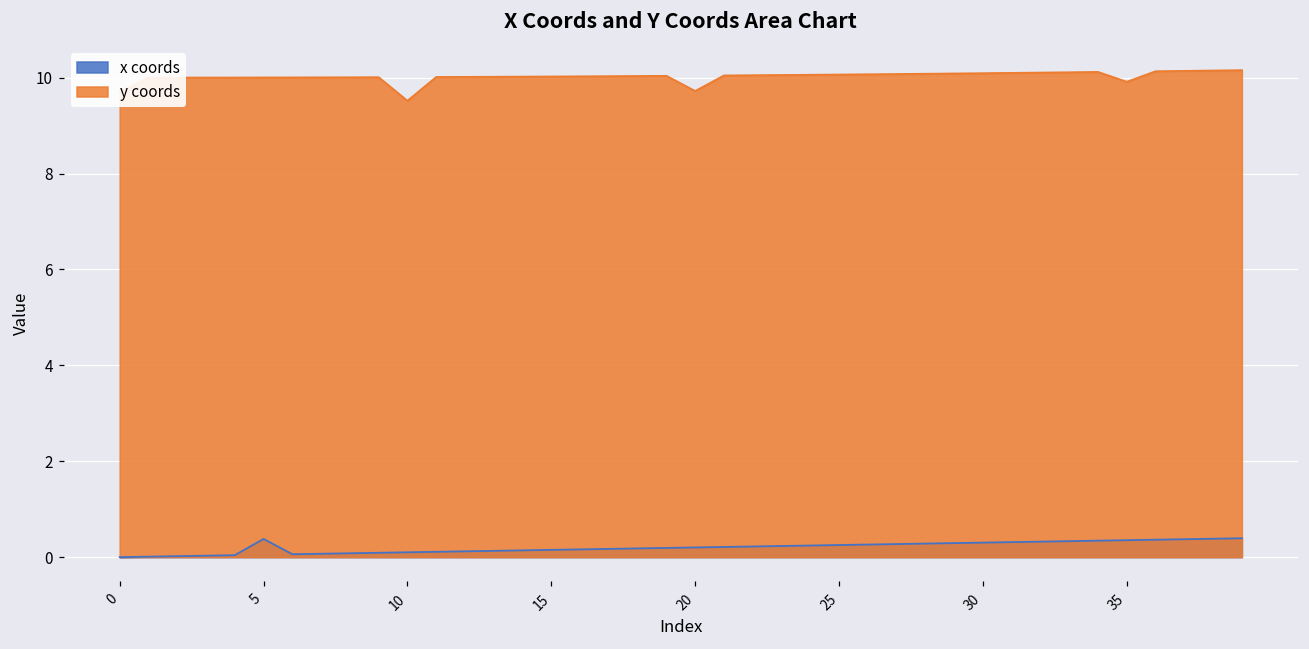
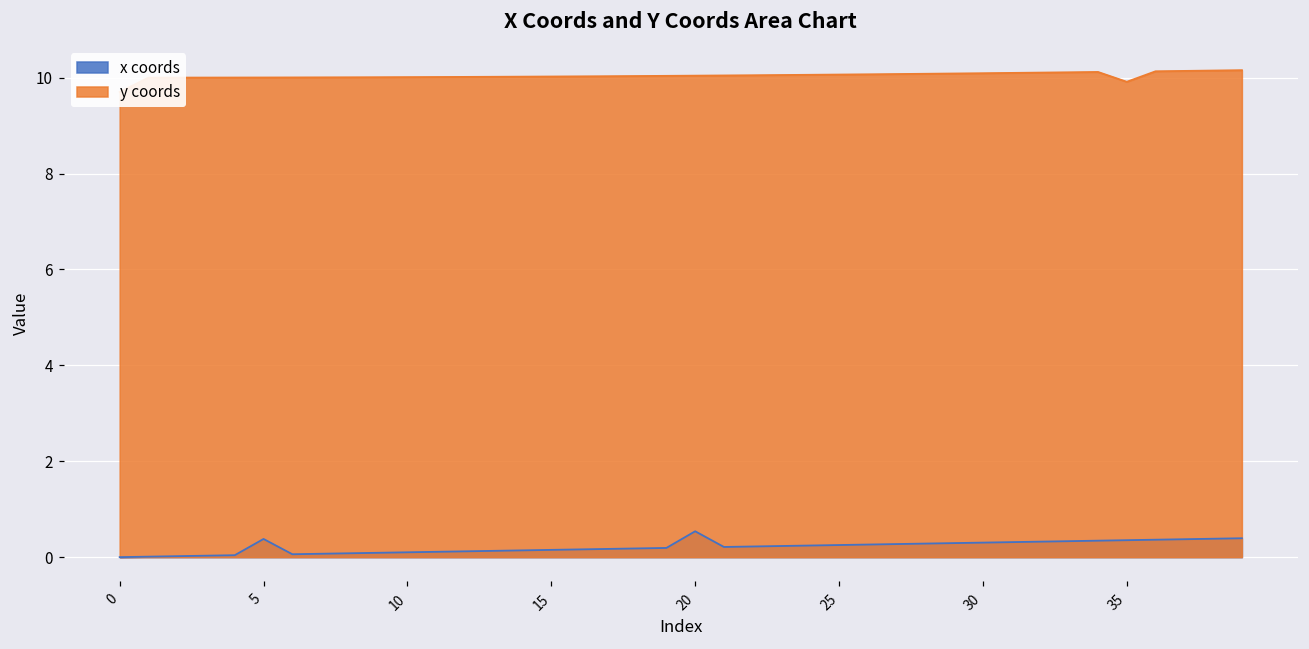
  {
    "x coords": {
      "0": 0.0,
      "5": 0.4,
      "10": 0.1,
      "15": 0.2,
-     "20": 0.2,
+     "20": 0.5,
      "25": 0.3,
      "30": 0.3,
      "35": 0.4
    },
    "y coords": {
      "5": 10.0,
-     "10": 9.5,
+     "10": 10.0,
      "15": 10.0,
-     "20": 9.7,
+     "20": 10.0,
      "25": 10.1,
      "30": 10.1,
      "35": 9.9
    }
  }
